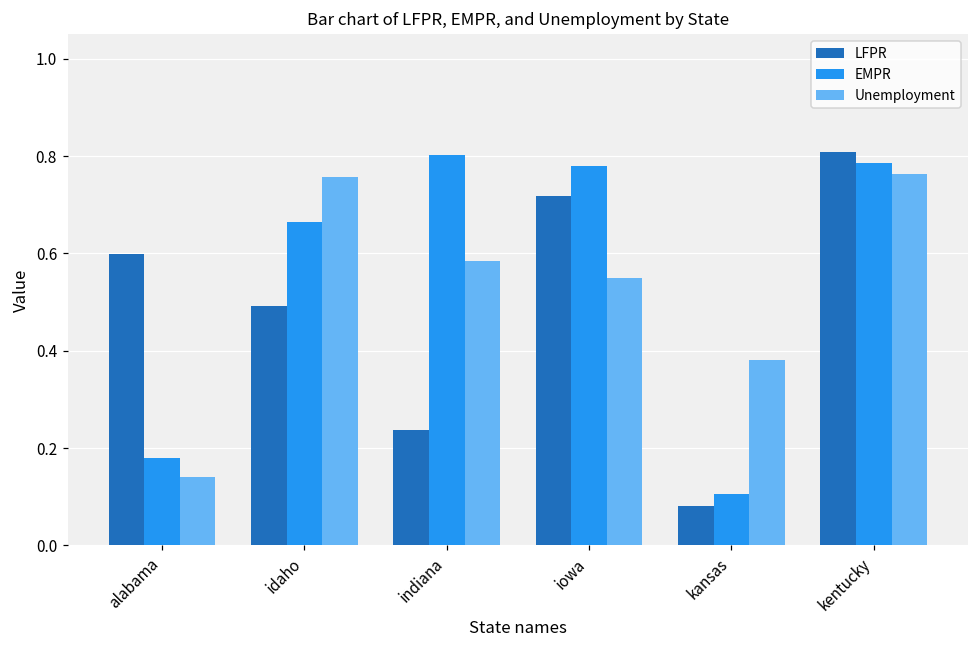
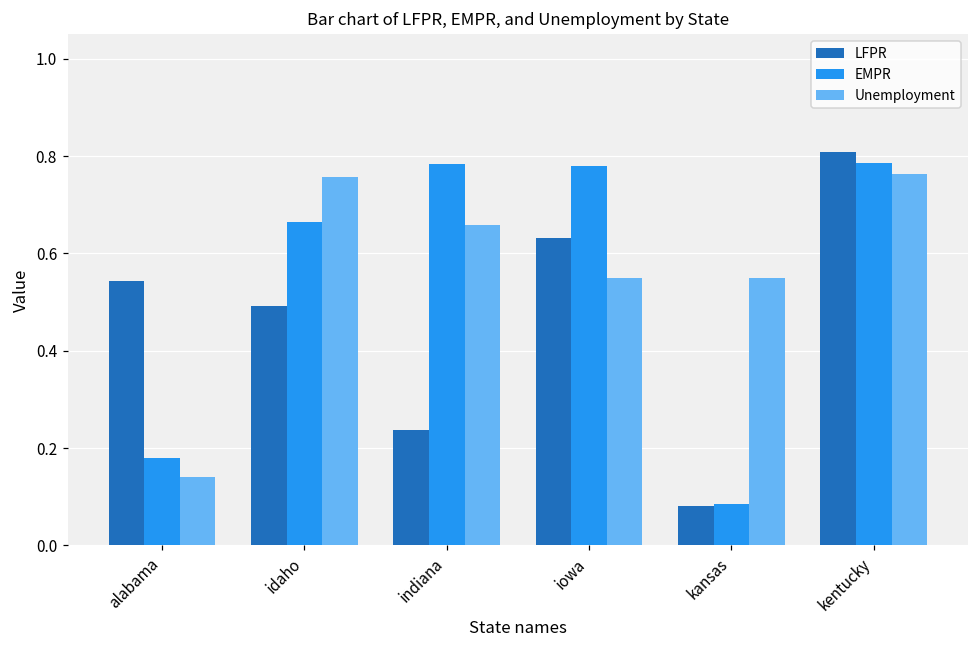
  {
    "LFPR": {
-     "alabama": 0.60,
+     "alabama": 0.54,
      "idaho": 0.49,
      "indiana": 0.24,
-     "iowa": 0.72,
+     "iowa": 0.63,
      "kansas": 0.08,
      "kentucky": 0.81
    },
    "EMPR": {
      "alabama": 0.18,
      "idaho": 0.67,
-     "indiana": 0.80,
+     "indiana": 0.78,
      "iowa": 0.78,
-     "kansas": 0.11,
+     "kansas": 0.09,
      "kentucky": 0.79
    },
    "Unemployment": {
      "alabama": 0.14,
      "idaho": 0.76,
-     "indiana": 0.58,
+     "indiana": 0.66,
      "iowa": 0.55,
-     "kansas": 0.38,
+     "kansas": 0.55,
      "kentucky": 0.76
    }
  }
